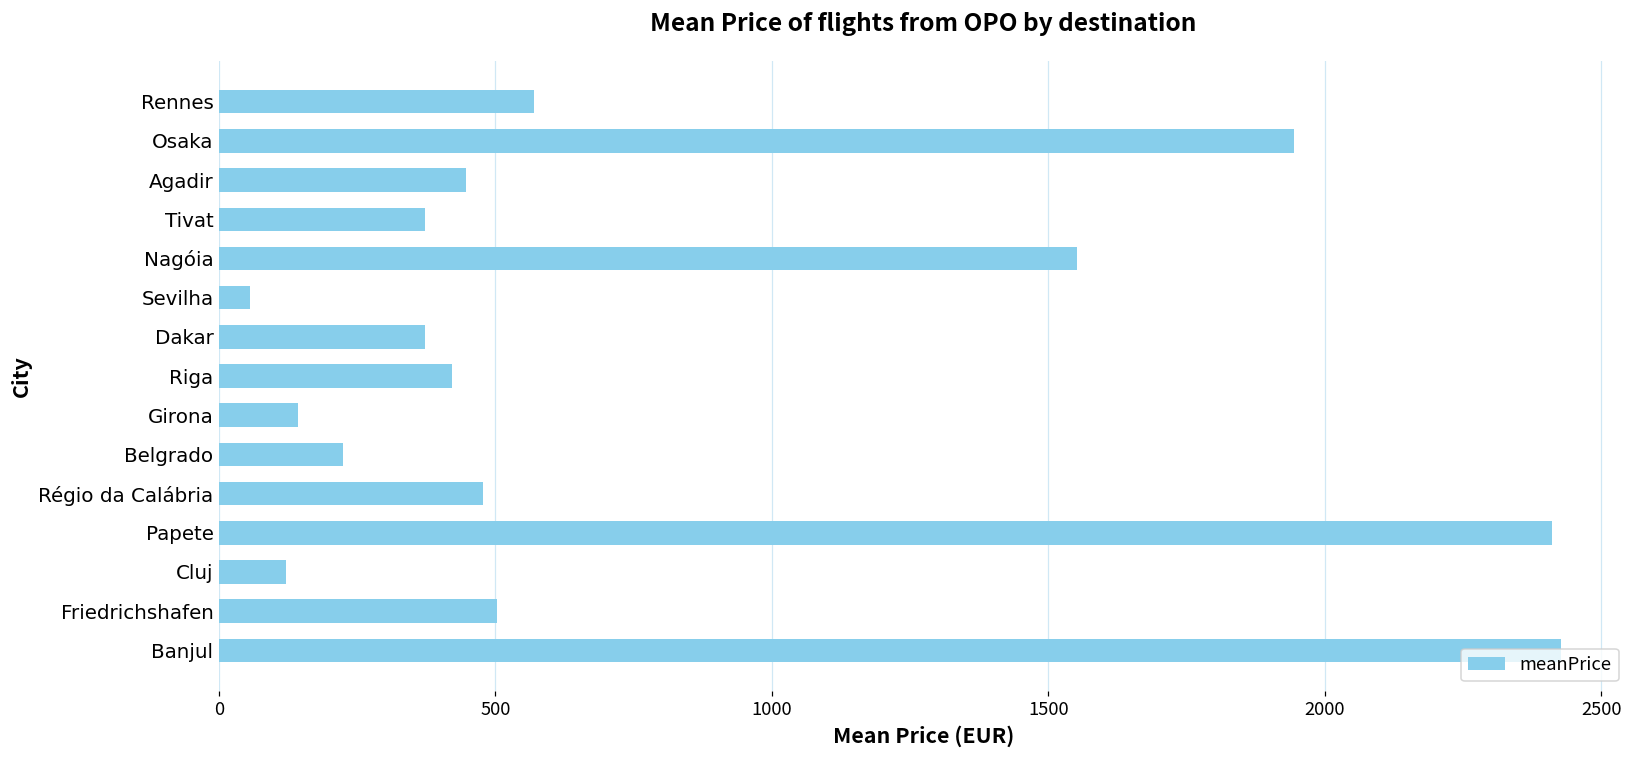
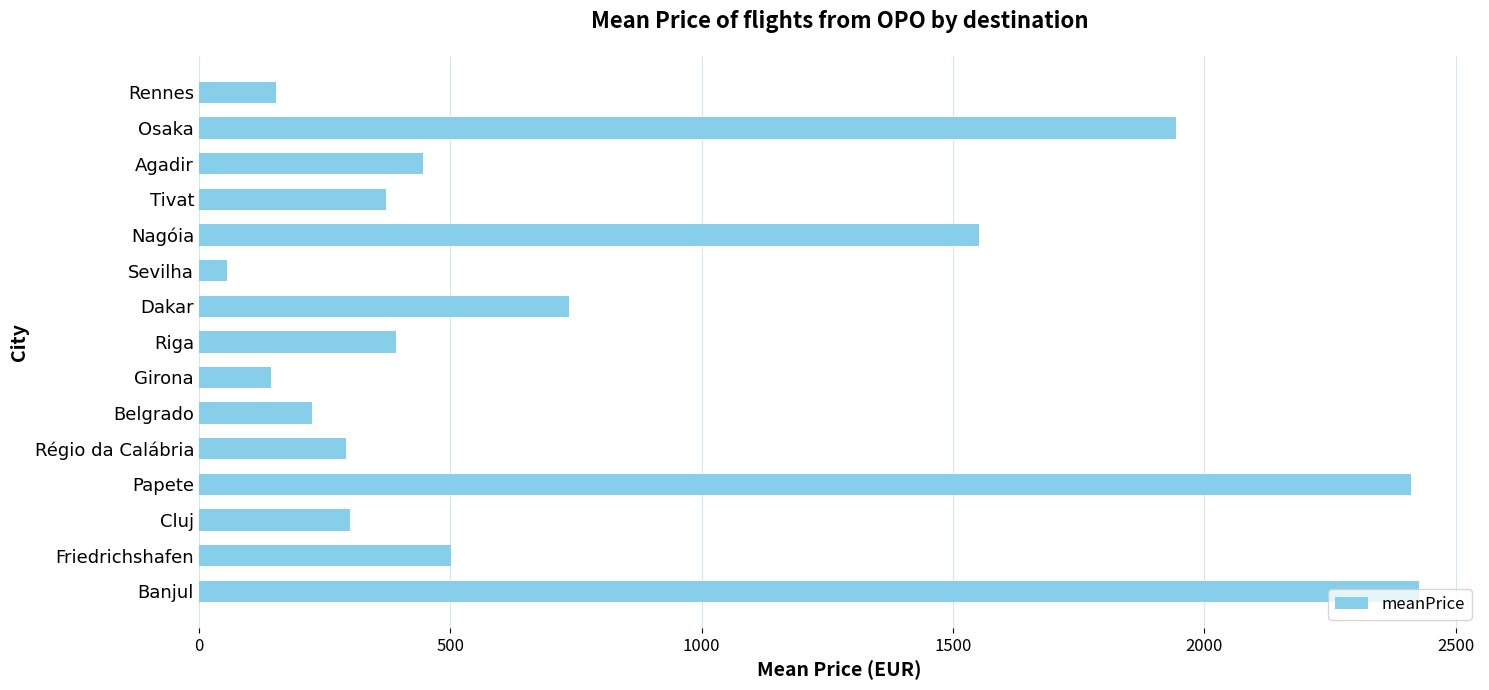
  {
-   "Rennes": 570,
+   "Rennes": 150,
    "Osaka": 1940,
    "Agadir": 450,
    "Tivat": 370,
    "Nagóia": 1550,
    "Sevilha": 60,
-   "Dakar": 370,
-   "Riga": 420,
+   "Dakar": 740,
+   "Riga": 390,
    "Girona": 140,
    "Belgrado": 220,
-   "Régio da Calábria": 480,
+   "Régio da Calábria": 290,
    "Papete": 2410,
-   "Cluj": 120,
+   "Cluj": 300,
    "Friedrichshafen": 500
  }
